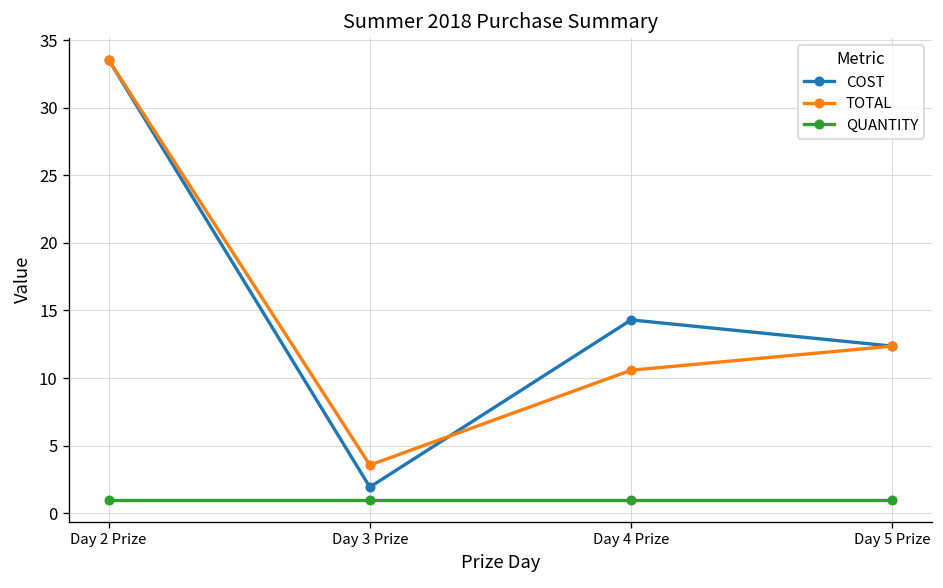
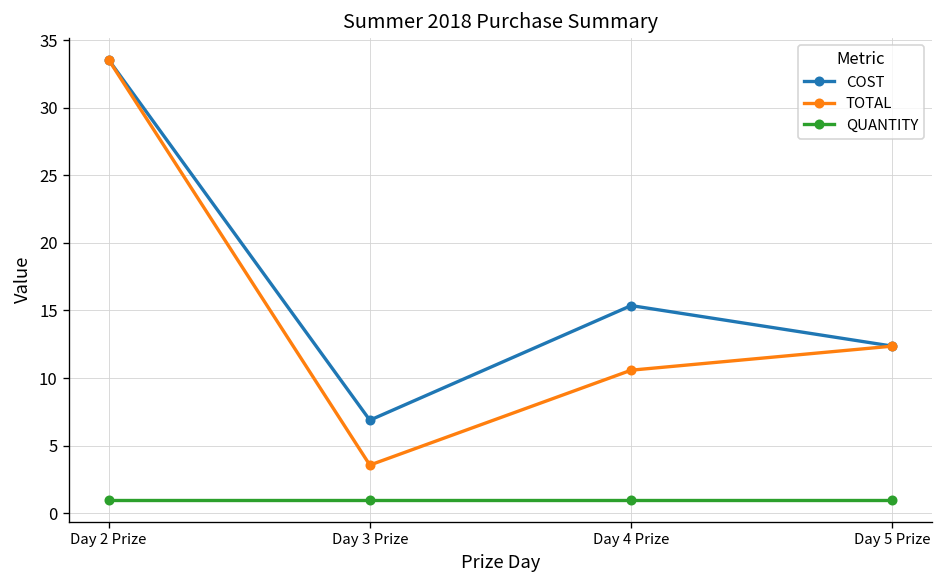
  {
    "COST": {
-     "Day 3 Prize": 1.9,
-     "Day 4 Prize": 14.3
+     "Day 3 Prize": 6.9,
+     "Day 4 Prize": 15.4
    },
    "TOTAL": {
      "Day 3 Prize": 3.6,
      "Day 4 Prize": 10.6
    },
    "QUANTITY": {
      "Day 2 Prize": 1.0,
      "Day 3 Prize": 1.0,
      "Day 4 Prize": 1.0,
      "Day 5 Prize": 1.0
    }
  }
